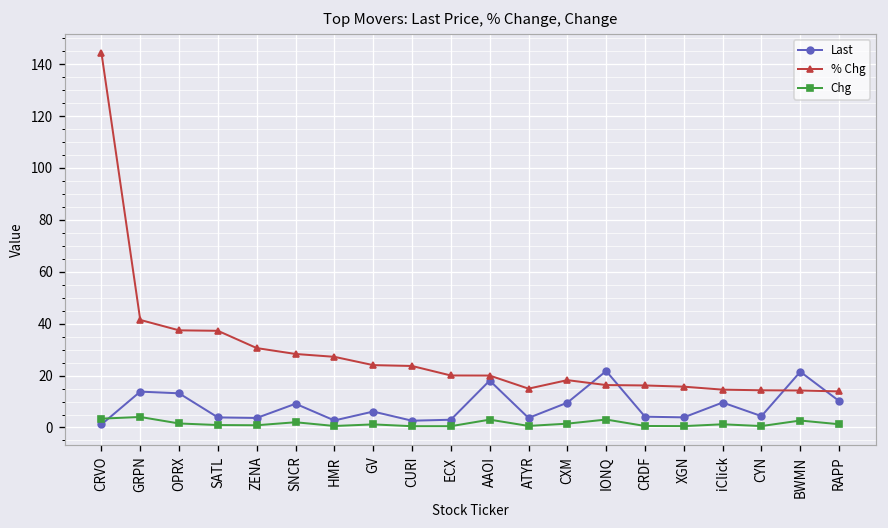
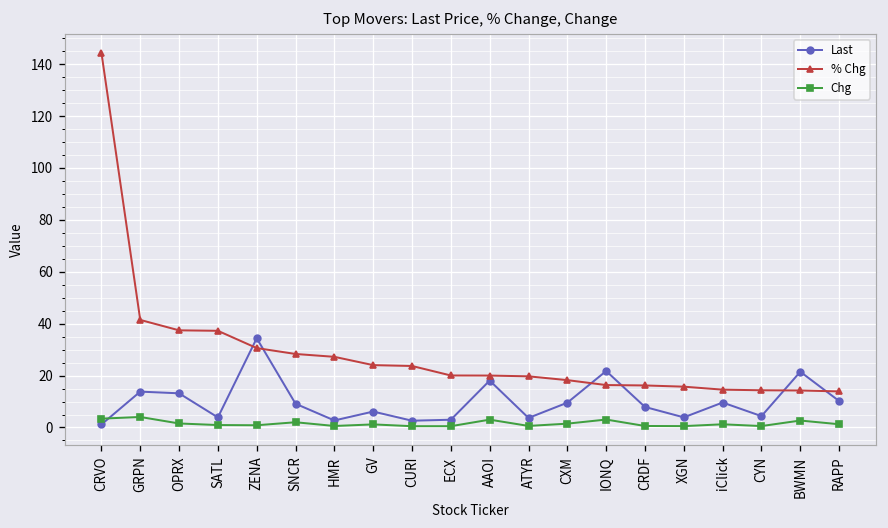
  {
    "Last": {
      "CRVO": 1,
      "GRPN": 14,
      "OPRX": 13,
      "SATL": 4,
-     "ZENA": 4,
+     "ZENA": 34,
      "SNCR": 9,
      "HMR": 3,
      "GV": 6,
      "CURI": 3,
      "ECX": 3,
      "AAOI": 18,
      "ATYR": 4,
      "CXM": 10,
      "IONQ": 22,
-     "CRDF": 4,
+     "CRDF": 8,
      "XGN": 4,
      "iClick": 10,
      "CYN": 4,
      "BWMN": 21,
      "RAPP": 10
    },
    "% Chg": {
      "CRVO": 144,
      "GRPN": 41,
      "OPRX": 37,
      "SATL": 37,
      "ZENA": 31,
      "SNCR": 28,
      "HMR": 27,
      "GV": 24,
      "CURI": 24,
      "ECX": 20,
      "AAOI": 20,
-     "ATYR": 15,
+     "ATYR": 20,
      "CXM": 18,
      "IONQ": 16,
      "CRDF": 16,
      "XGN": 16,
      "iClick": 15,
      "CYN": 14,
      "BWMN": 14,
      "RAPP": 14
    },
    "Chg": {
      "CRVO": 3,
      "GRPN": 4,
      "OPRX": 2,
      "SATL": 1,
      "ZENA": 1,
      "SNCR": 2,
      "HMR": 1,
      "GV": 1,
      "CURI": 1,
      "ECX": 1,
      "AAOI": 3,
      "ATYR": 1,
      "CXM": 1,
      "IONQ": 3,
      "CRDF": 1,
      "XGN": 1,
      "iClick": 1,
      "CYN": 1,
      "BWMN": 3,
      "RAPP": 1
    }
  }
